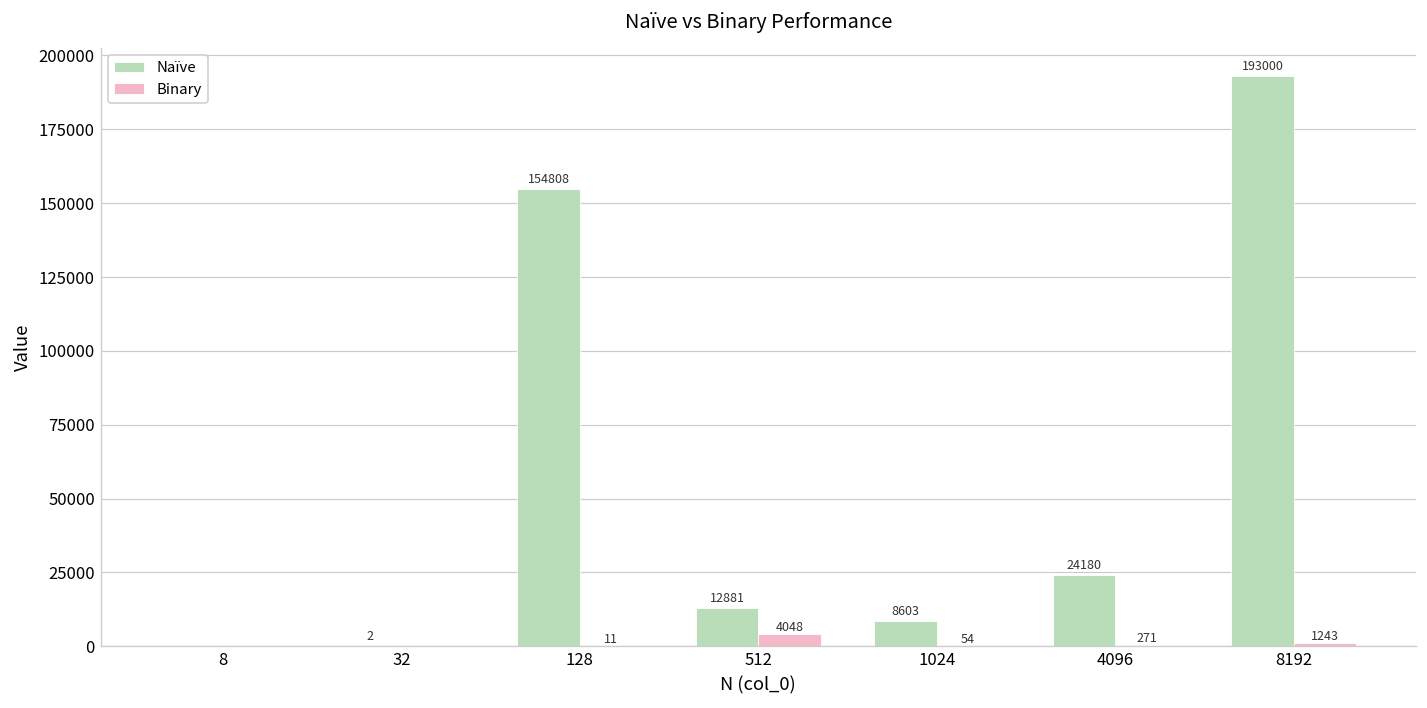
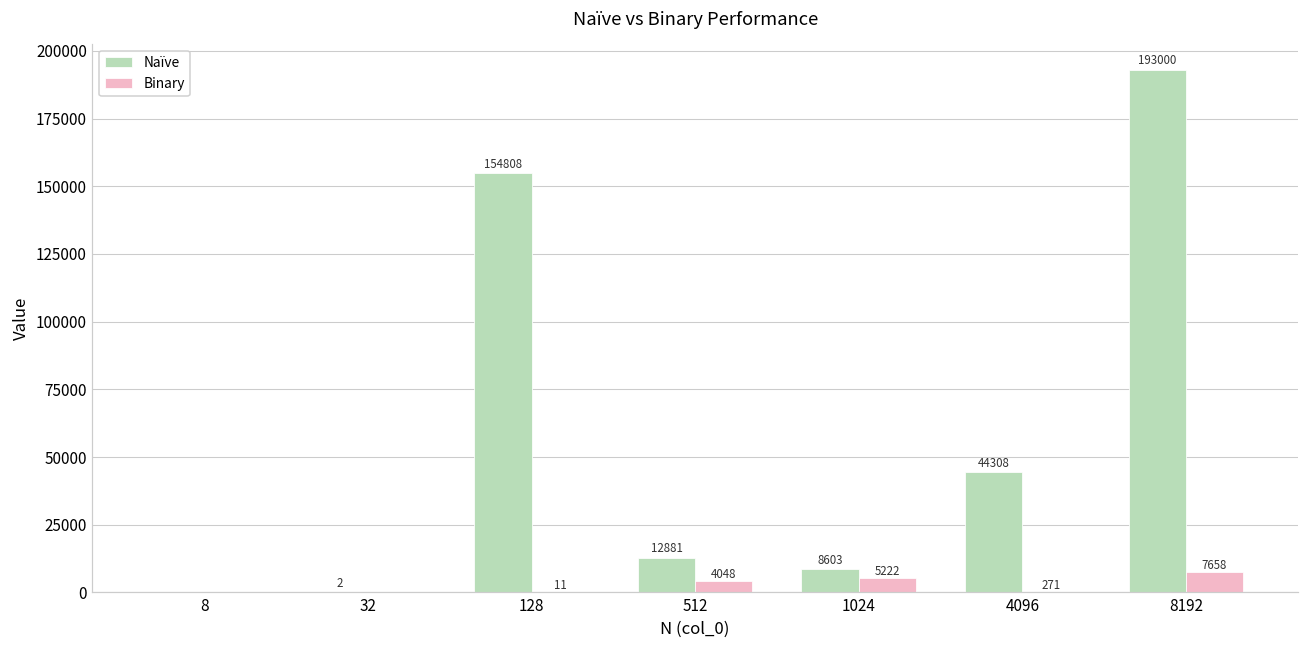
  {
    "Naïve": {
      "32": 2,
      "128": 154808,
      "512": 12881,
      "1024": 8603,
-     "4096": 24180,
+     "4096": 44308,
      "8192": 193000
    },
    "Binary": {
      "128": 11,
      "512": 4048,
-     "1024": 54,
+     "1024": 5222,
      "4096": 271,
-     "8192": 1243
+     "8192": 7658
    }
  }
